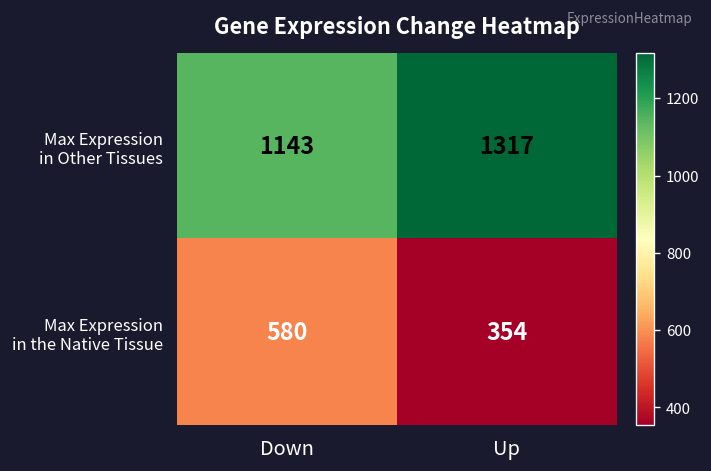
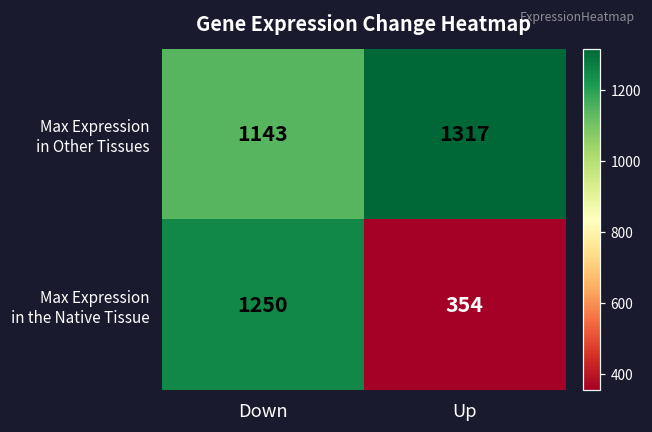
  {
    "Max Expression in Other Tissues": {
      "Down": 1143,
      "Up": 1317
    },
    "Max Expression in the Native Tissue": {
-     "Down": 580,
+     "Down": 1250,
      "Up": 354
    }
  }
